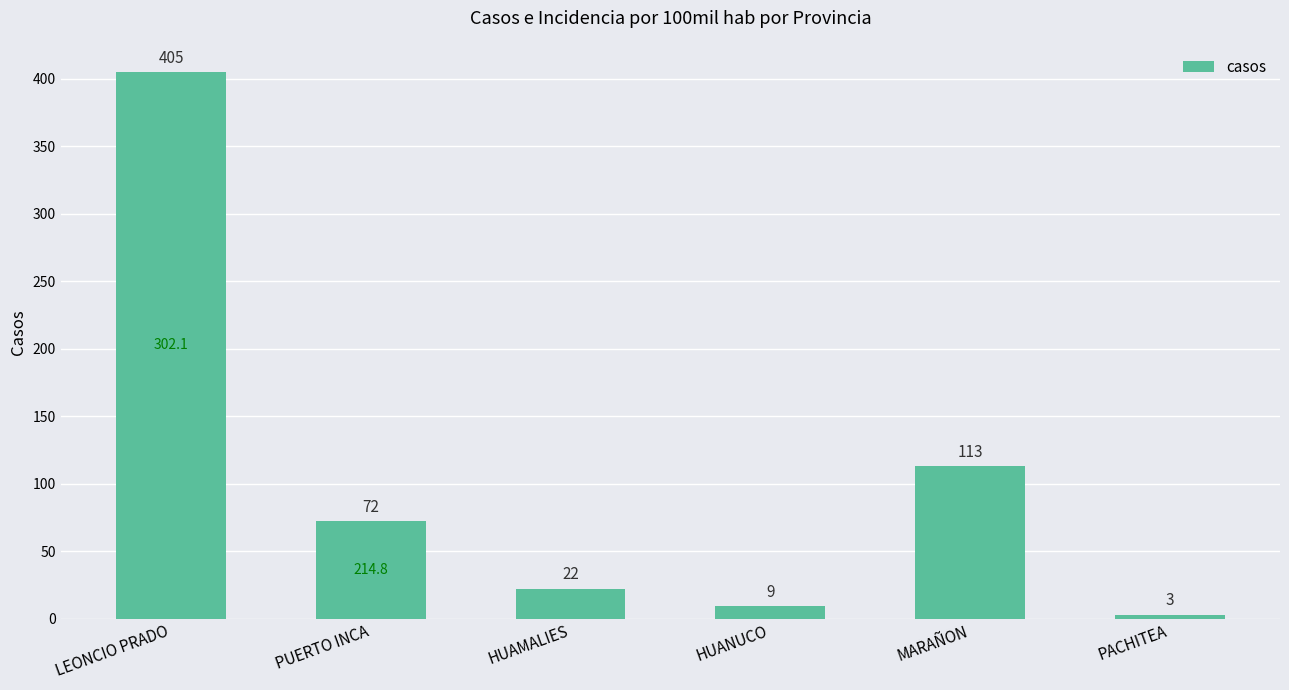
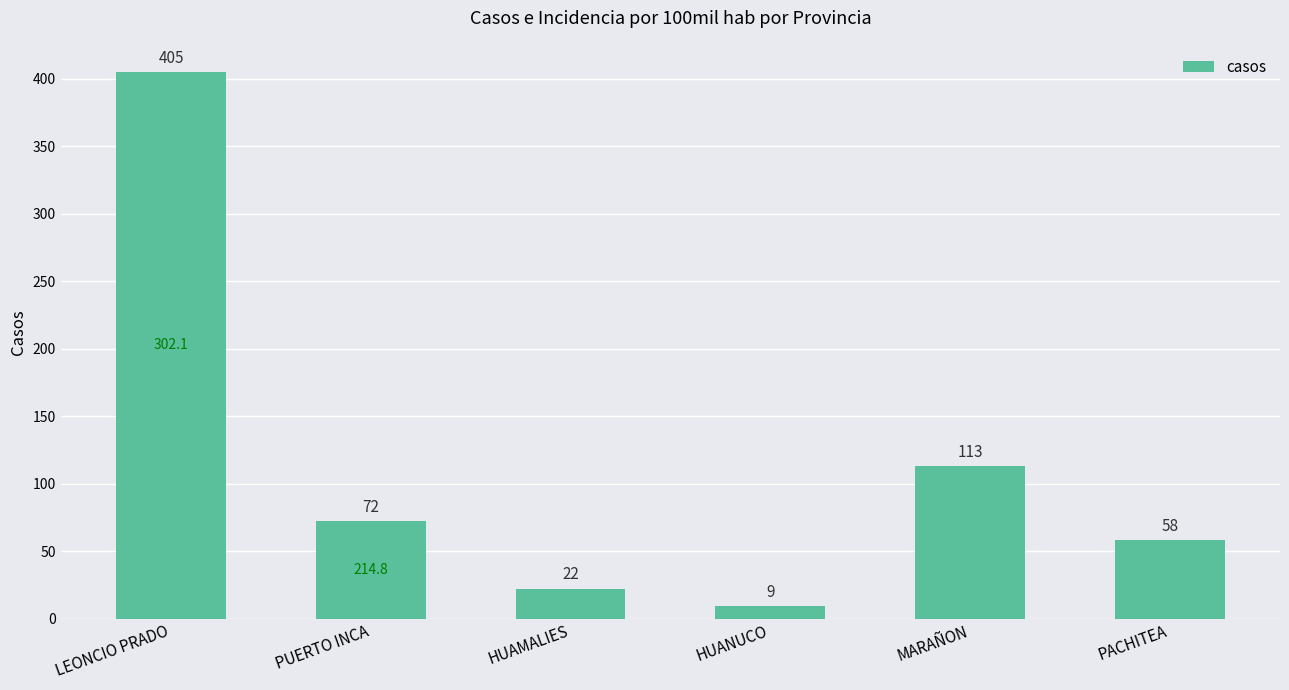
  {
    "LEONCIO PRADO": 405,
    "PUERTO INCA": 72,
    "HUAMALIES": 22,
    "HUANUCO": 9,
    "MARAÑON": 113,
-   "PACHITEA": 3
+   "PACHITEA": 58
  }
